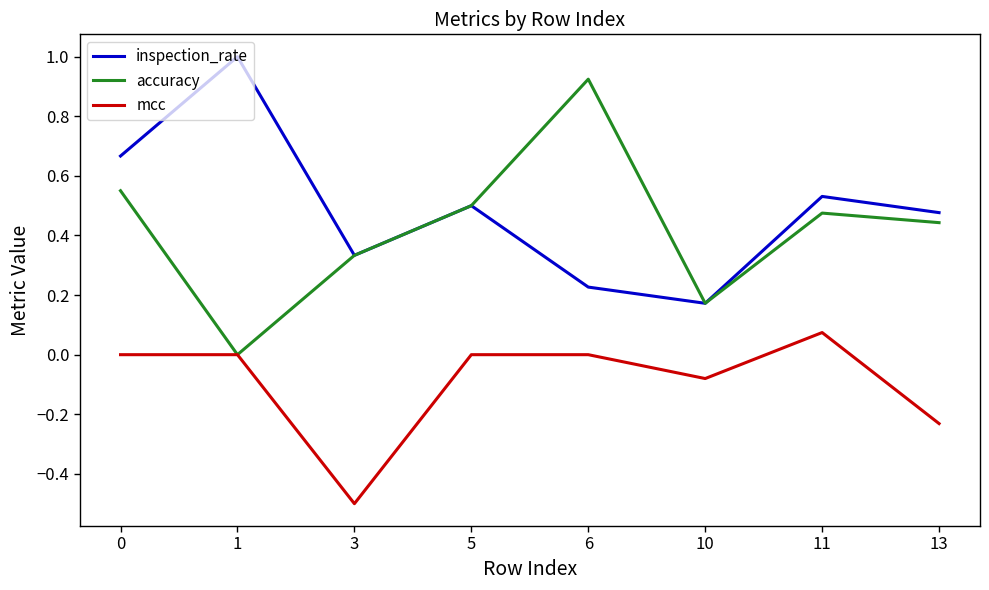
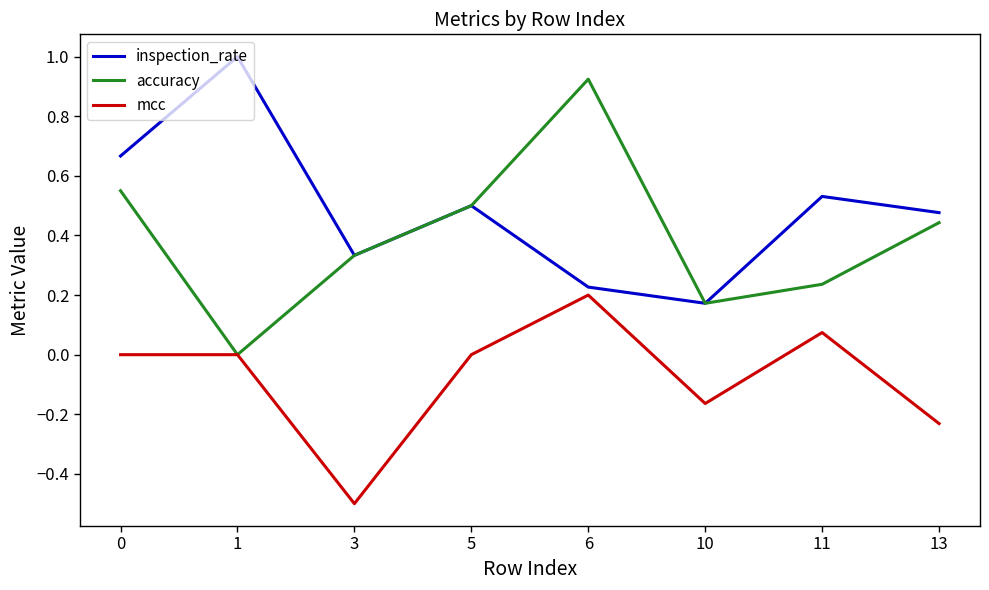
  {
    "inspection_rate": {
      "0": 0.67,
      "6": 0.23,
      "11": 0.53,
      "13": 0.48
    },
    "accuracy": {
      "0": 0.55,
      "6": 0.92,
-     "11": 0.48,
+     "11": 0.24,
      "13": 0.44
    },
    "mcc": {
      "0": 0.00,
      "3": -0.50,
      "5": 0.00,
-     "6": 0.0,
-     "10": -0.08,
+     "6": 0.2,
+     "10": -0.16,
      "11": 0.07,
      "13": -0.23
    }
  }
